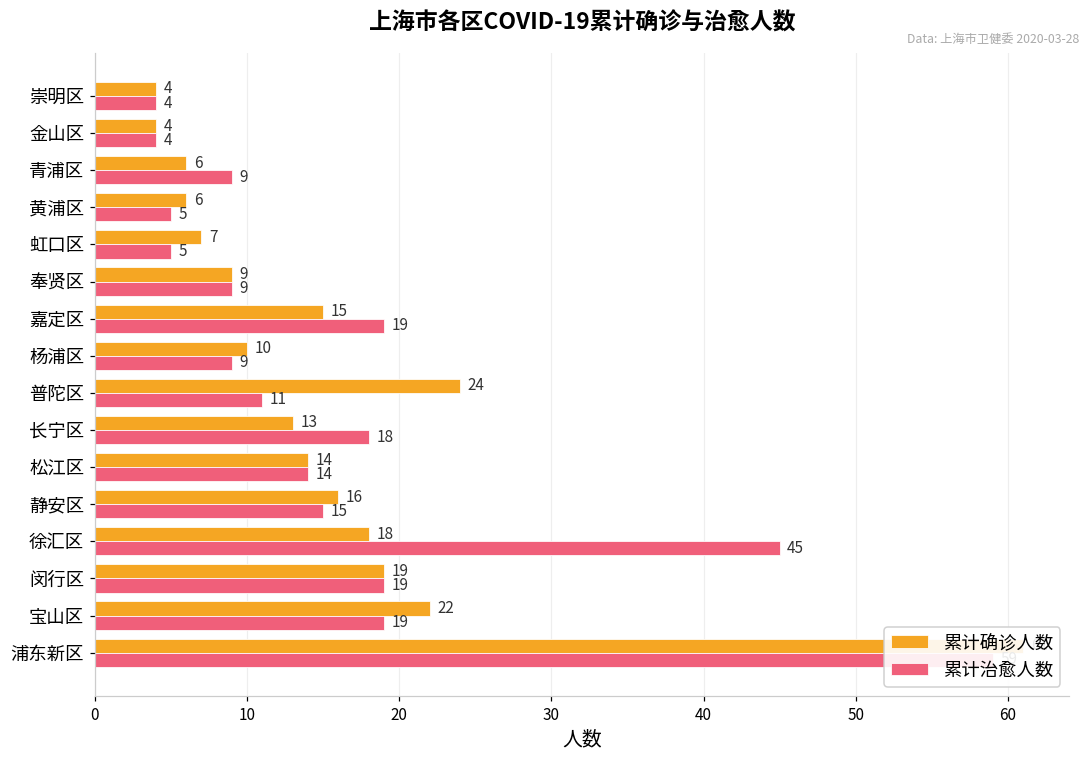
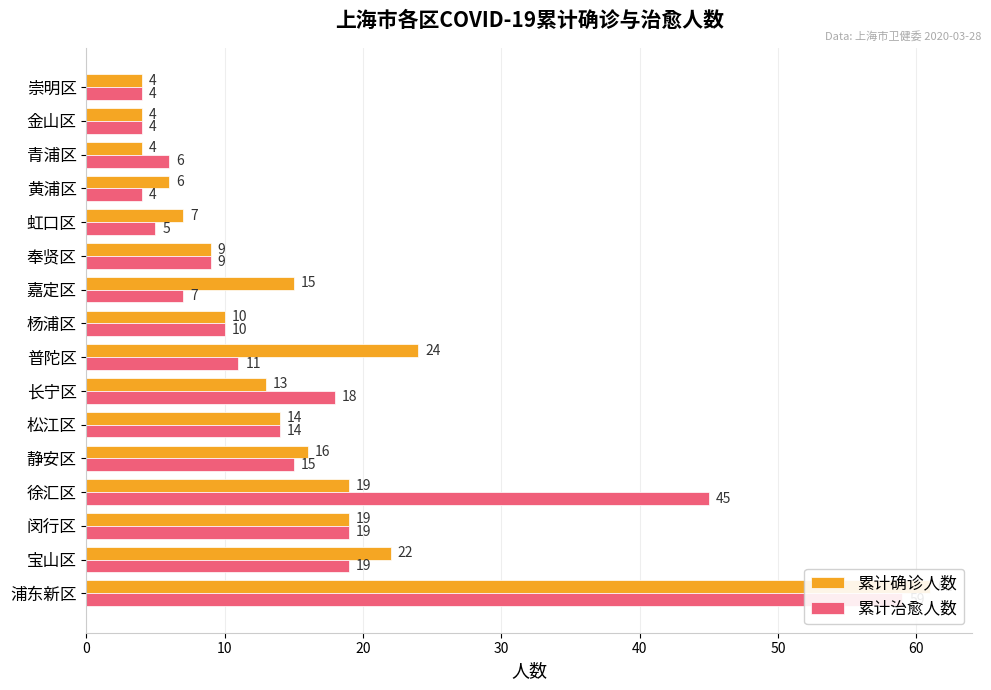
  {
    "累计确诊人数": {
      "崇明区": 4,
      "金山区": 4,
-     "青浦区": 6,
+     "青浦区": 4,
      "黄浦区": 6,
      "虹口区": 7,
      "奉贤区": 9,
      "嘉定区": 15,
      "杨浦区": 10,
      "普陀区": 24,
      "长宁区": 13,
      "松江区": 14,
      "静安区": 16,
-     "徐汇区": 18,
+     "徐汇区": 19,
      "闵行区": 19,
      "宝山区": 22
    },
    "累计治愈人数": {
      "崇明区": 4,
      "金山区": 4,
-     "青浦区": 9,
-     "黄浦区": 5,
+     "青浦区": 6,
+     "黄浦区": 4,
      "虹口区": 5,
      "奉贤区": 9,
-     "嘉定区": 19,
-     "杨浦区": 9,
+     "嘉定区": 7,
+     "杨浦区": 10,
      "普陀区": 11,
      "长宁区": 18,
      "松江区": 14,
      "静安区": 15,
      "徐汇区": 45,
      "闵行区": 19,
      "宝山区": 19
    }
  }
